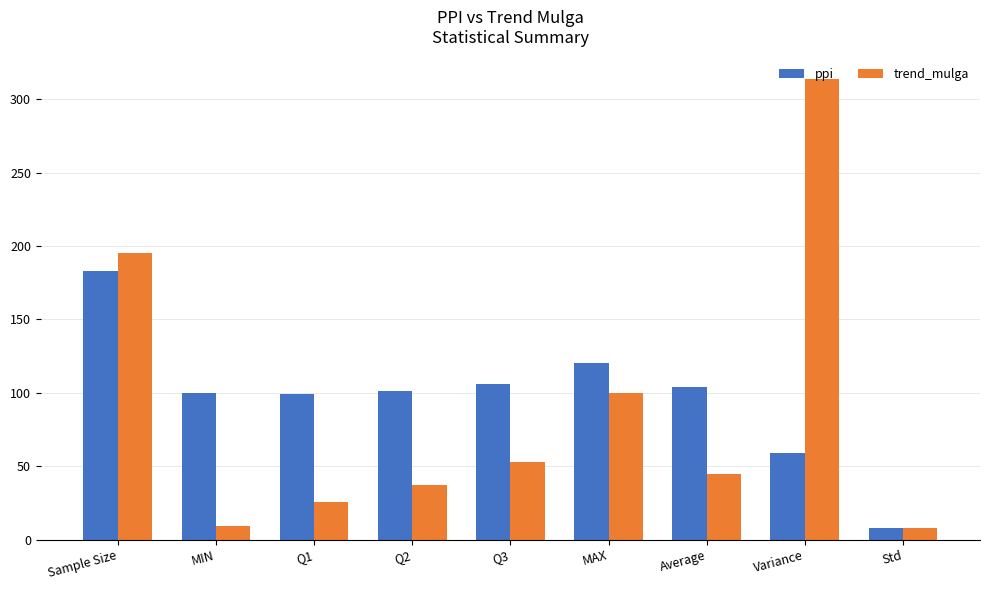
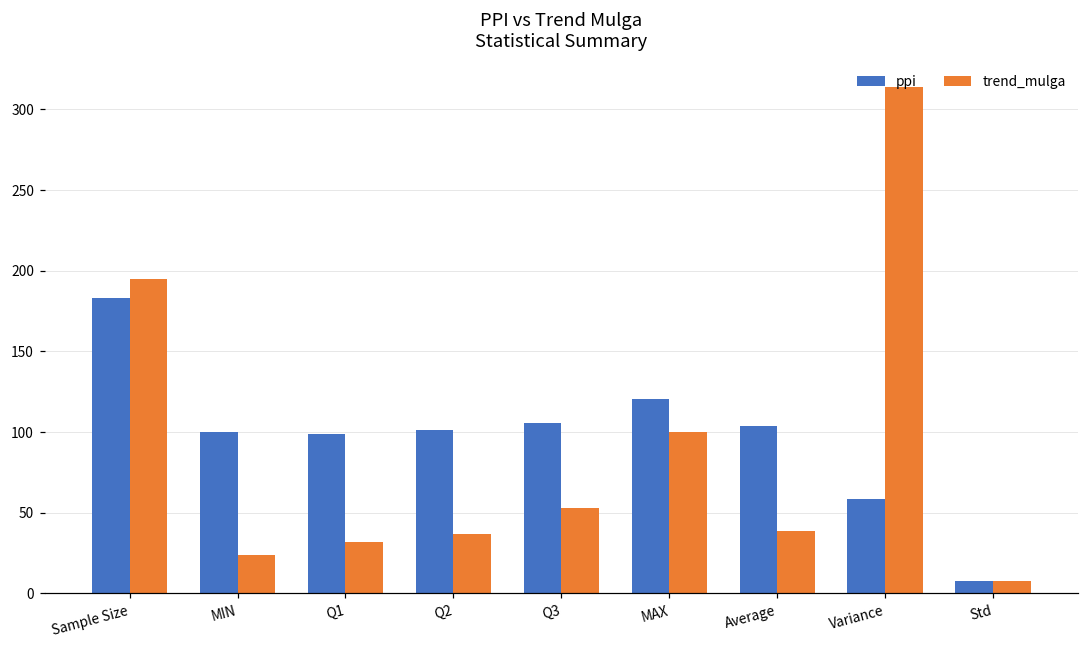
  {
    "ppi": {
      "Sample Size": 183,
      "MIN": 100,
      "Q1": 99,
      "Q2": 101,
      "Q3": 106,
      "MAX": 120,
      "Average": 104,
      "Variance": 59,
      "Std": 8
    },
    "trend_mulga": {
      "Sample Size": 195,
-     "MIN": 10,
-     "Q1": 26,
+     "MIN": 24,
+     "Q1": 32,
      "Q2": 37,
      "Q3": 53,
      "MAX": 100,
-     "Average": 44,
+     "Average": 39,
      "Variance": 314,
      "Std": 8
    }
  }
